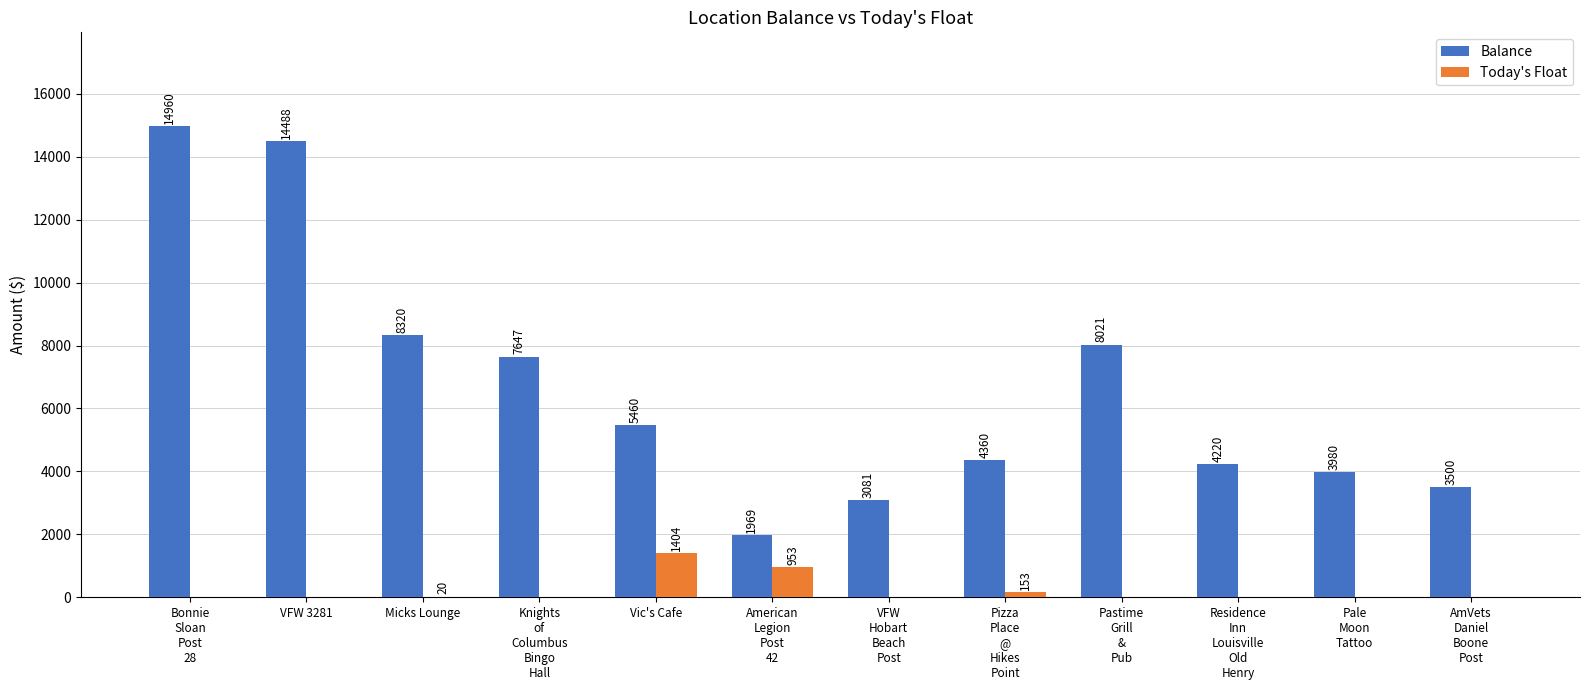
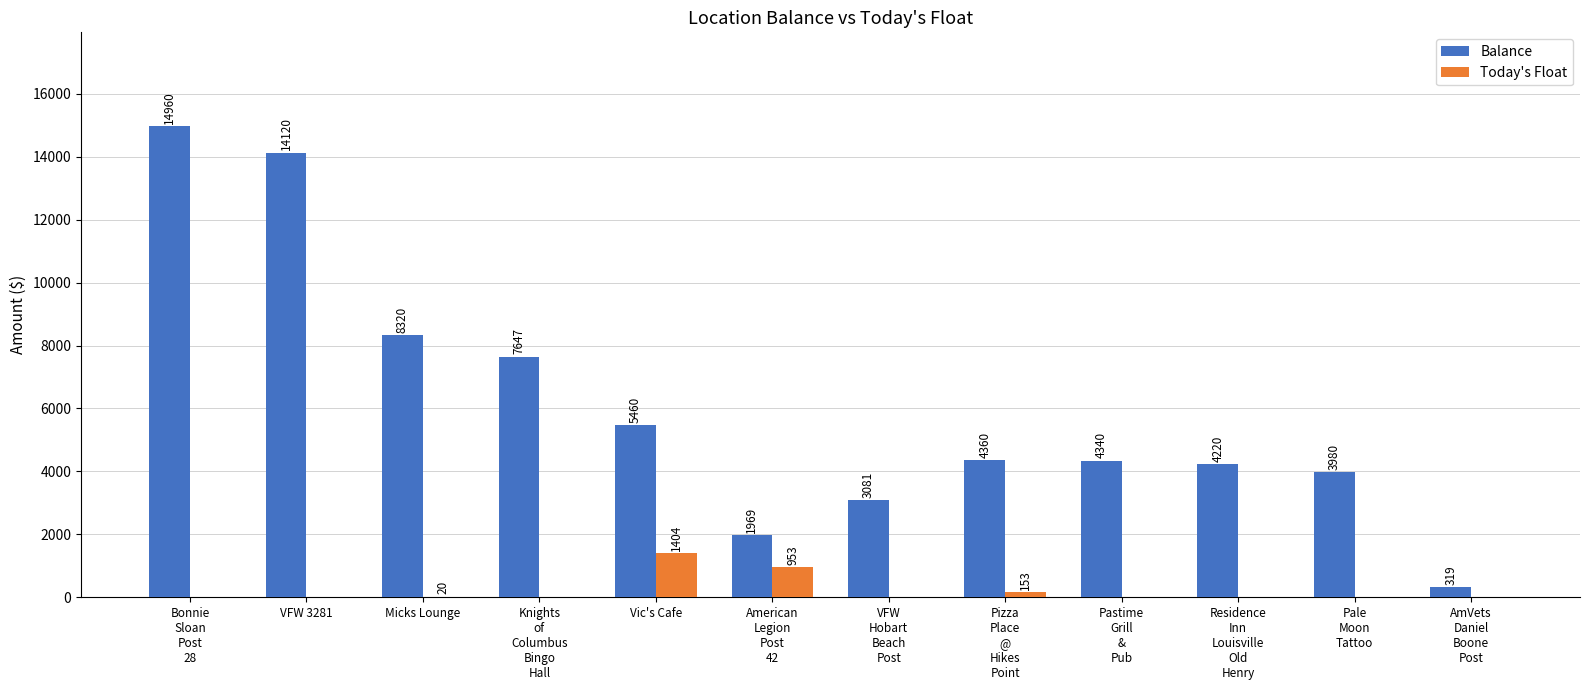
  {
    "Balance": {
      "Bonnie Sloan Post 28": 14960,
-     "VFW 3281": 14488,
+     "VFW 3281": 14120,
      "Micks Lounge": 8320,
      "Knights of Columbus Bingo Hall": 7647,
      "Vic's Cafe": 5460,
      "American Legion Post 42": 1969,
      "VFW Hobart Beach Post": 3081,
      "Pizza Place @ Hikes Point": 4360,
-     "Pastime Grill & Pub": 8021,
+     "Pastime Grill & Pub": 4340,
      "Residence Inn Louisville Old Henry": 4220,
      "Pale Moon Tattoo": 3980,
-     "AmVets Daniel Boone Post": 3500
+     "AmVets Daniel Boone Post": 319
    },
    "Today's Float": {
      "Micks Lounge": 20,
      "Vic's Cafe": 1404,
      "American Legion Post 42": 953,
      "Pizza Place @ Hikes Point": 153
    }
  }
